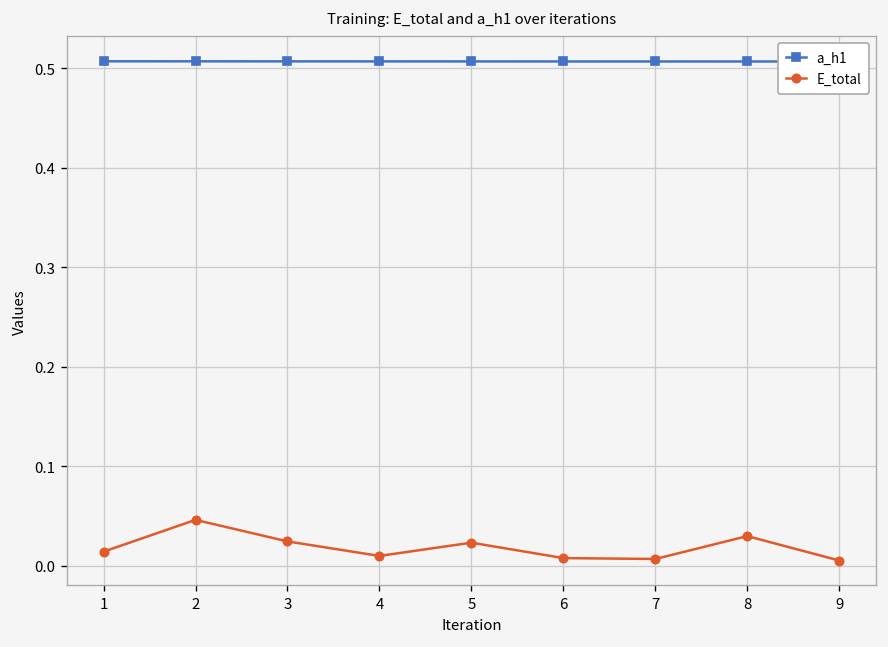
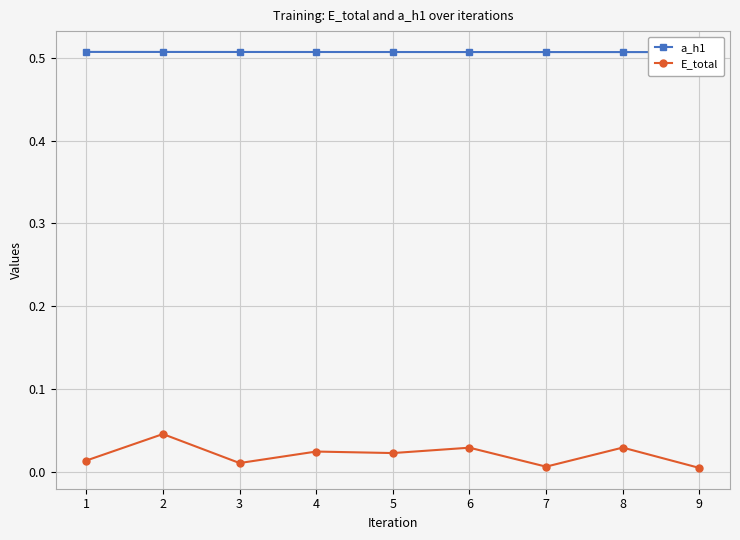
  {
    "a_h1": {
      "1": 0.51,
      "2": 0.51,
      "3": 0.51,
      "4": 0.51,
      "5": 0.51,
      "6": 0.51,
      "7": 0.51,
      "8": 0.51
    },
    "E_total": {
      "1": 0.01,
      "2": 0.05,
-     "3": 0.02,
-     "4": 0.01,
+     "3": 0.01,
+     "4": 0.03,
      "5": 0.02,
-     "6": 0.01,
+     "6": 0.03,
      "7": 0.01,
      "8": 0.03,
      "9": 0.01
    }
  }
